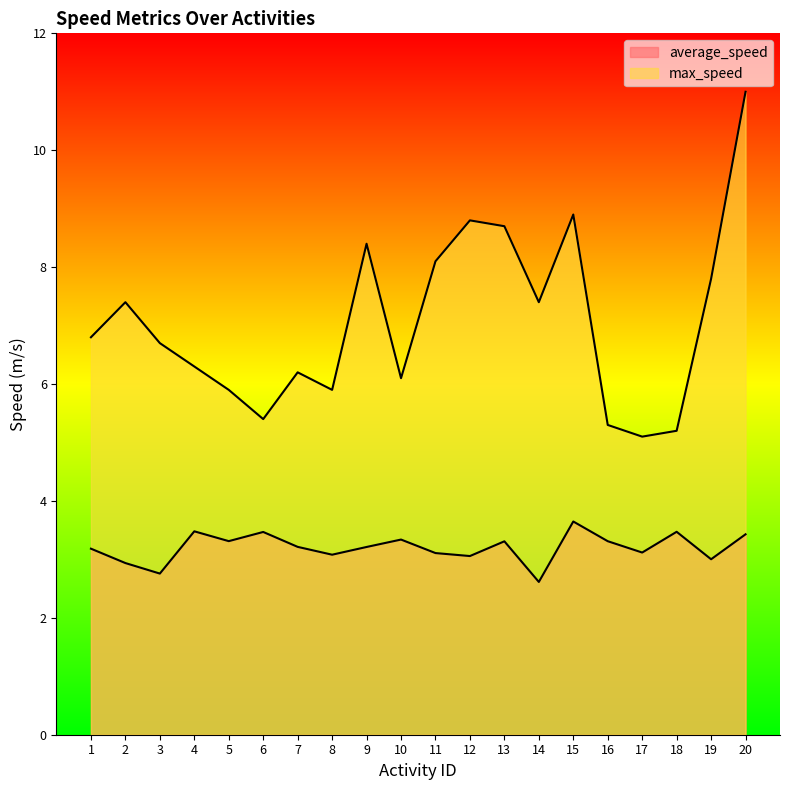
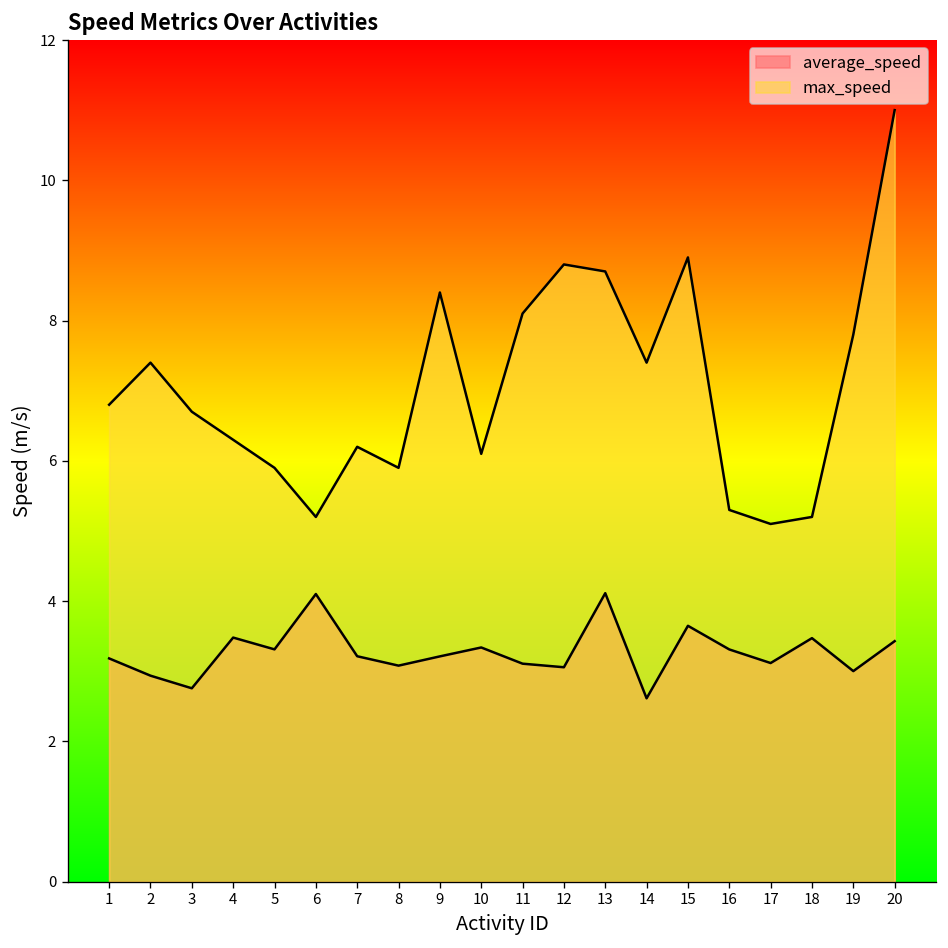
  {
    "average_speed": {
      "1": 3.2,
      "2": 2.9,
      "3": 2.8,
      "4": 3.5,
      "5": 3.3,
-     "6": 3.5,
+     "6": 4.1,
      "7": 3.2,
      "8": 3.1,
      "9": 3.2,
      "10": 3.3,
      "11": 3.1,
      "12": 3.1,
-     "13": 3.3,
+     "13": 4.1,
      "14": 2.6,
      "15": 3.6,
      "16": 3.3,
      "17": 3.1,
      "18": 3.5,
      "19": 3.0,
      "20": 3.4
    },
    "max_speed": {
      "1": 6.8,
      "2": 7.4,
      "3": 6.7,
      "4": 6.3,
      "5": 5.9,
-     "6": 5.4,
+     "6": 5.2,
      "7": 6.2,
      "8": 5.9,
      "9": 8.4,
      "10": 6.1,
      "11": 8.1,
      "12": 8.8,
      "13": 8.7,
      "14": 7.4,
      "15": 8.9,
      "16": 5.3,
      "17": 5.1,
      "18": 5.2,
      "19": 7.8,
      "20": 11.0
    }
  }
